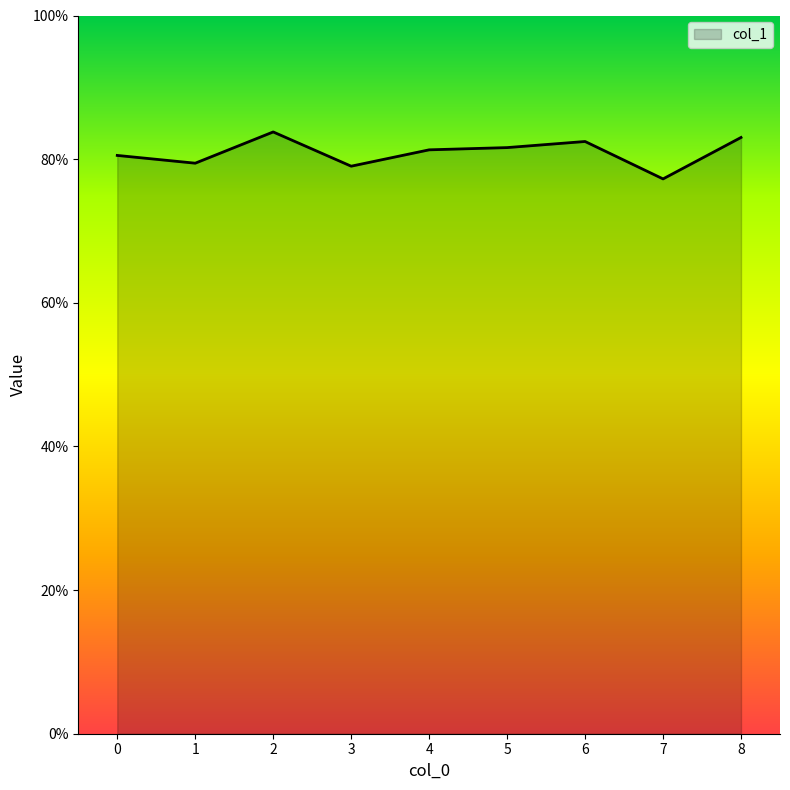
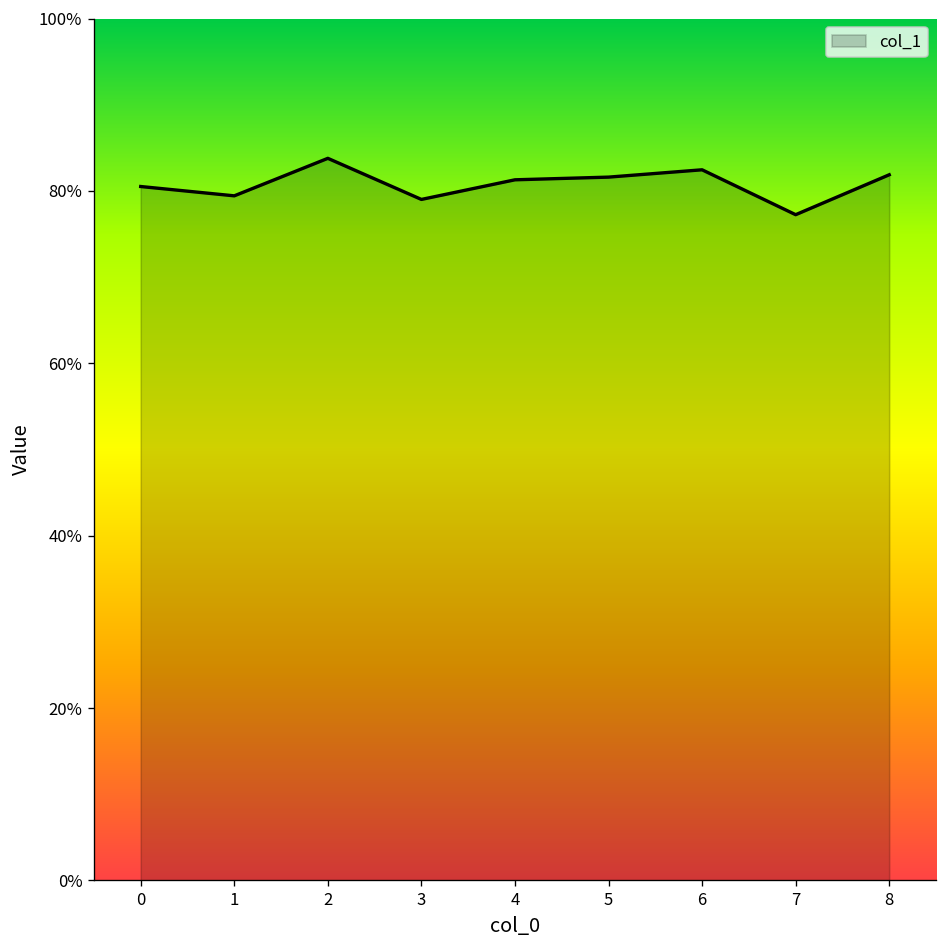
  {
    "0": "81%",
    "1": "79%",
    "2": "84%",
    "3": "79%",
    "4": "81%",
    "5": "82%",
    "6": "82%",
    "7": "77%",
-   "8": "83%"
+   "8": "82%"
  }
